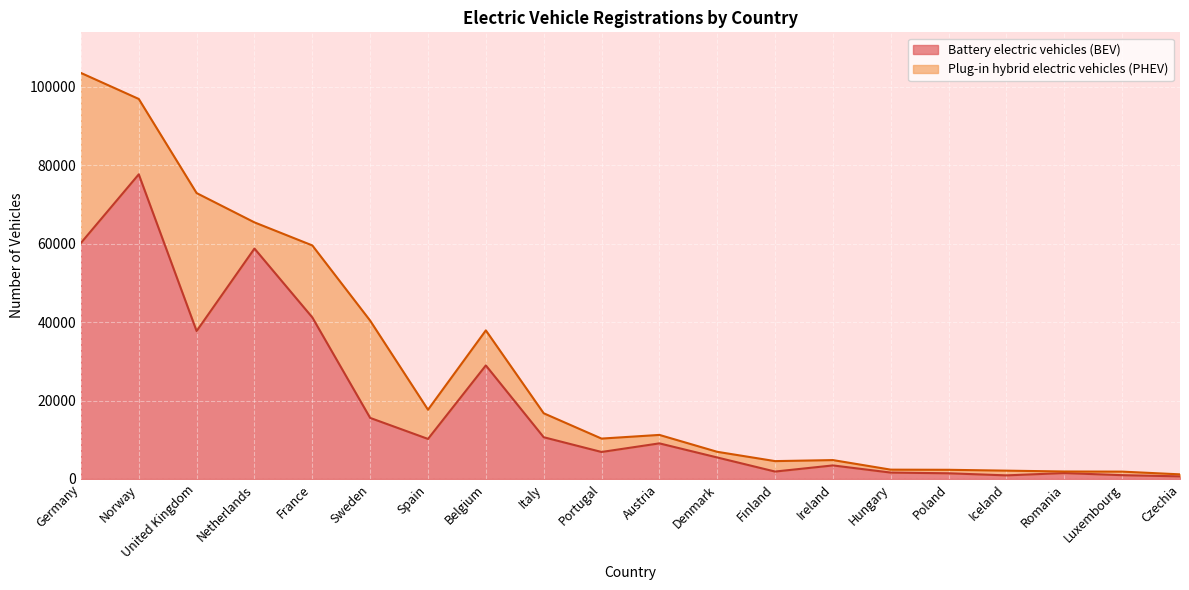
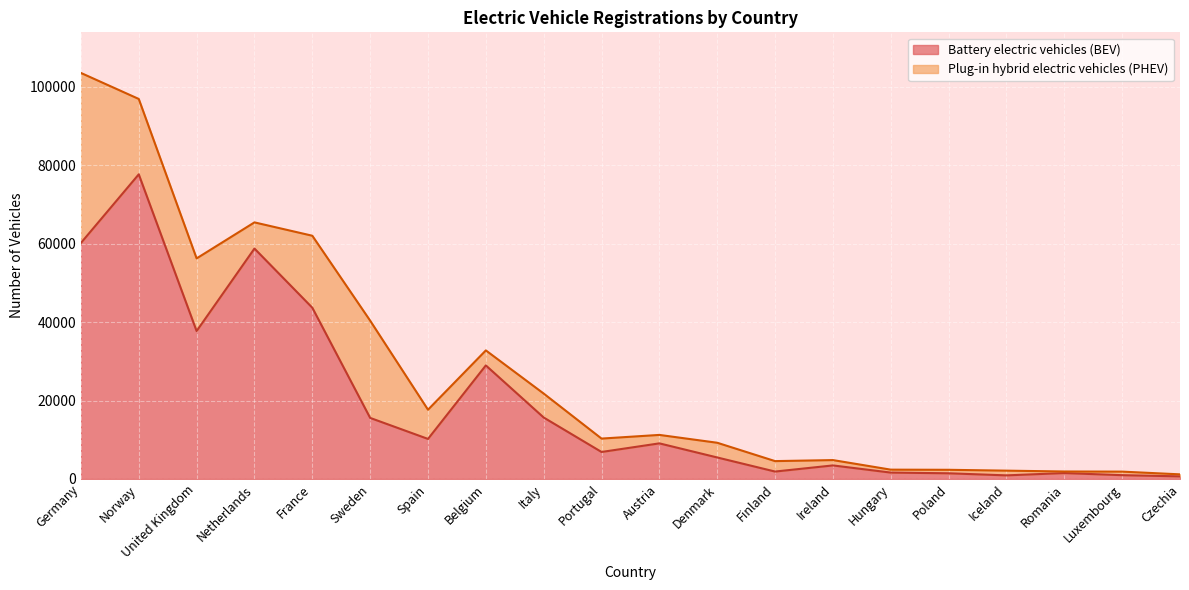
  {
    "Battery electric vehicles (BEV)": {
      "Germany": 60000,
      "Norway": 78000,
      "United Kingdom": 38000,
      "Netherlands": 59000,
-     "France": 41000,
+     "France": 44000,
      "Sweden": 16000,
      "Spain": 10000,
      "Belgium": 29000,
-     "Italy": 11000,
+     "Italy": 16000,
      "Portugal": 7000,
      "Austria": 9000,
      "Denmark": 5000,
      "Finland": 2000,
      "Ireland": 3000,
      "Hungary": 2000,
      "Poland": 1000,
      "Iceland": 1000,
      "Luxembourg": 1000
    },
    "Plug-in hybrid electric vehicles (PHEV)": {
      "Germany": 43000,
      "Norway": 19000,
-     "United Kingdom": 35000,
+     "United Kingdom": 19000,
      "Netherlands": 7000,
      "France": 18000,
      "Sweden": 25000,
      "Spain": 7000,
-     "Belgium": 9000,
+     "Belgium": 4000,
      "Italy": 6000,
      "Portugal": 3000,
      "Austria": 2000,
-     "Denmark": 1000,
+     "Denmark": 4000,
      "Finland": 3000,
      "Ireland": 1000,
      "Hungary": 1000,
      "Poland": 1000,
      "Iceland": 1000,
      "Luxembourg": 1000
    }
  }
